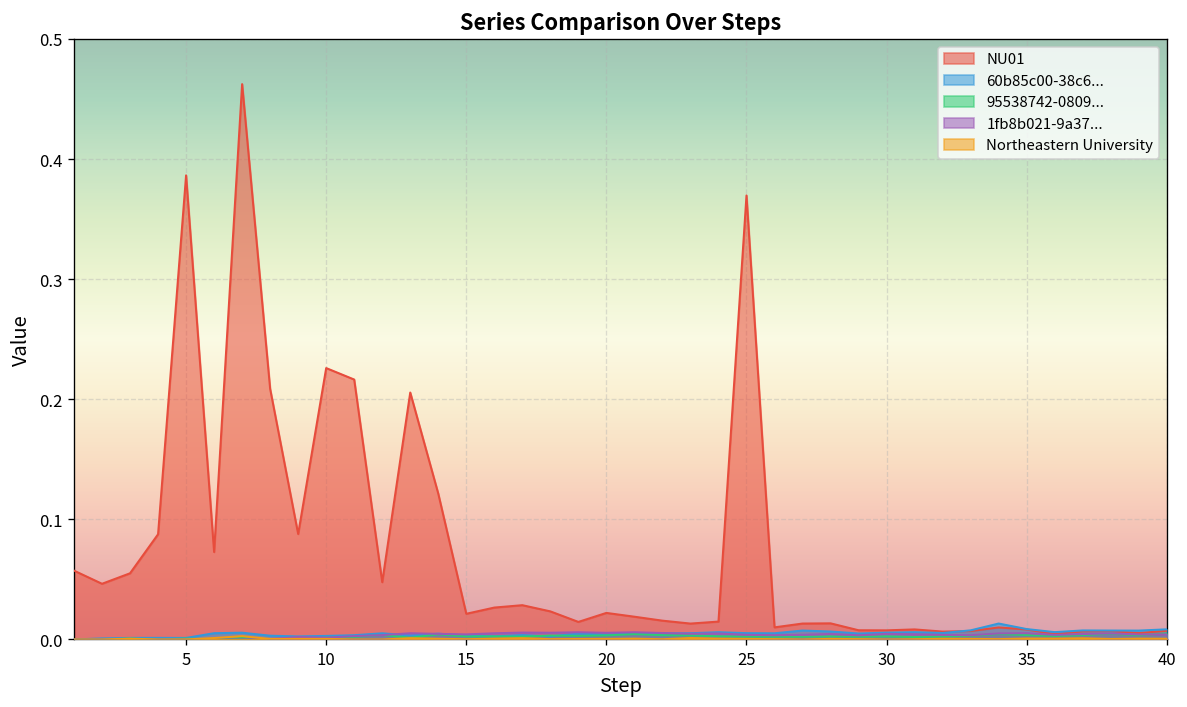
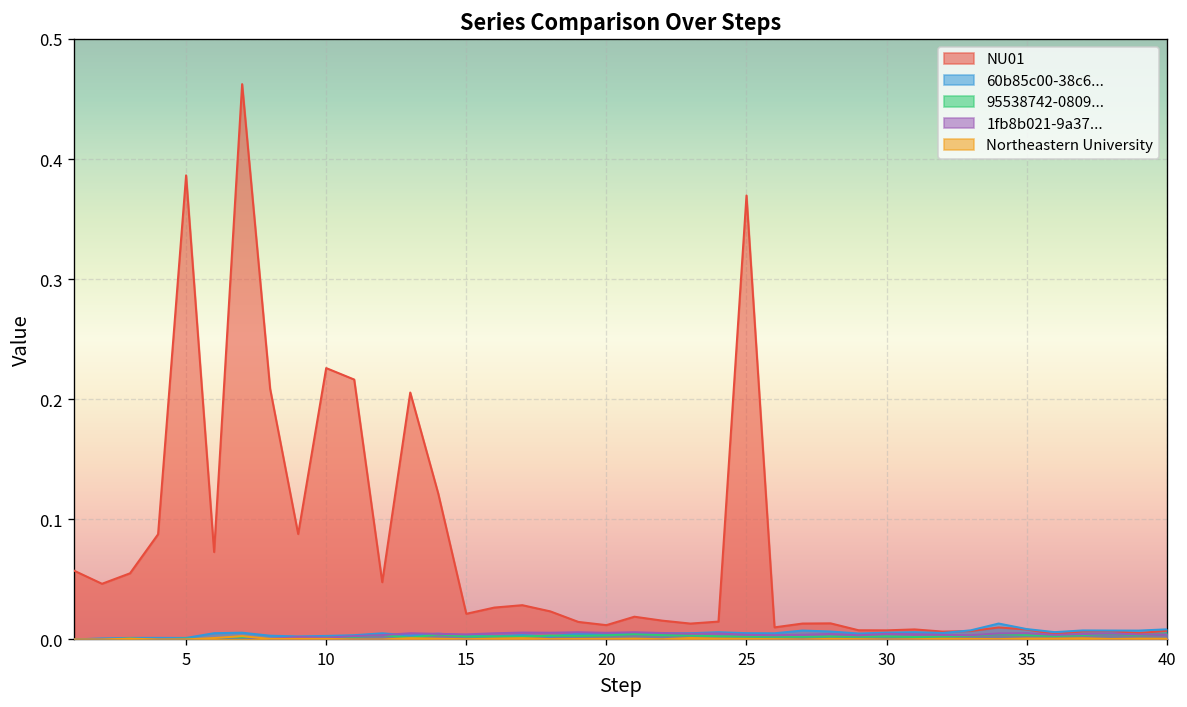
  {
    "NU01": {
      "5": 0.386,
      "10": 0.226,
      "15": 0.021,
-     "20": 0.022,
+     "20": 0.012,
      "25": 0.370
    },
    "Northeastern University": {
      "20": 0.001,
      "35": 0.001,
      "40": 0.001
    }
  }
